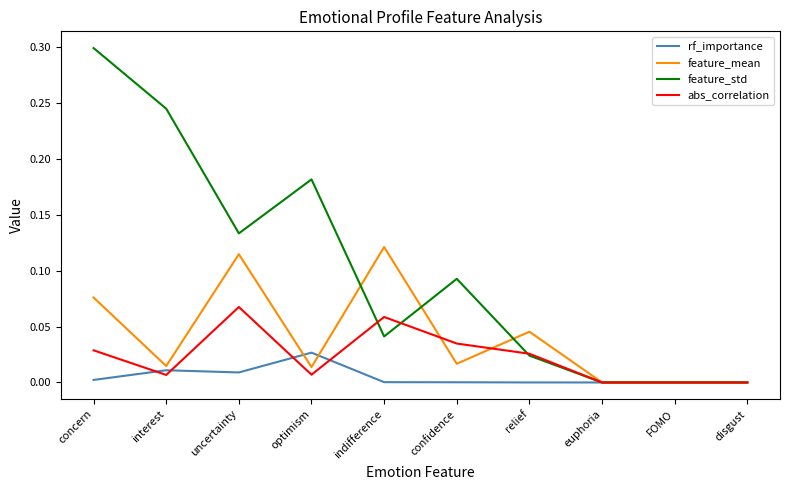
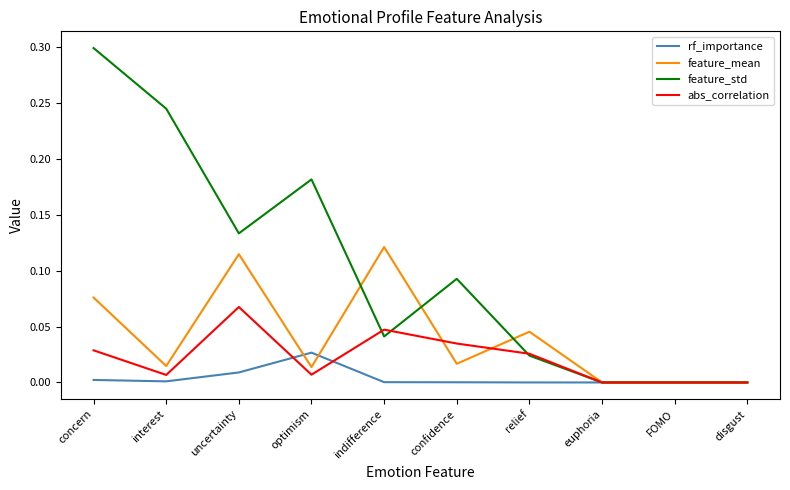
  {
    "rf_importance": {
      "concern": 0.002,
-     "interest": 0.011,
+     "interest": 0.001,
      "uncertainty": 0.009,
      "optimism": 0.027,
      "indifference": 0.000,
      "confidence": 0.000,
      "relief": 0.000
    },
    "feature_mean": {
      "concern": 0.076,
      "interest": 0.015,
      "uncertainty": 0.115,
      "optimism": 0.014,
      "indifference": 0.121,
      "confidence": 0.017,
      "relief": 0.045
    },
    "feature_std": {
      "concern": 0.299,
      "interest": 0.245,
      "uncertainty": 0.133,
      "optimism": 0.181,
      "indifference": 0.041,
      "confidence": 0.093
    },
    "abs_correlation": {
      "concern": 0.029,
      "interest": 0.007,
      "uncertainty": 0.067,
      "optimism": 0.007,
-     "indifference": 0.059,
+     "indifference": 0.047,
      "confidence": 0.035
    }
  }
